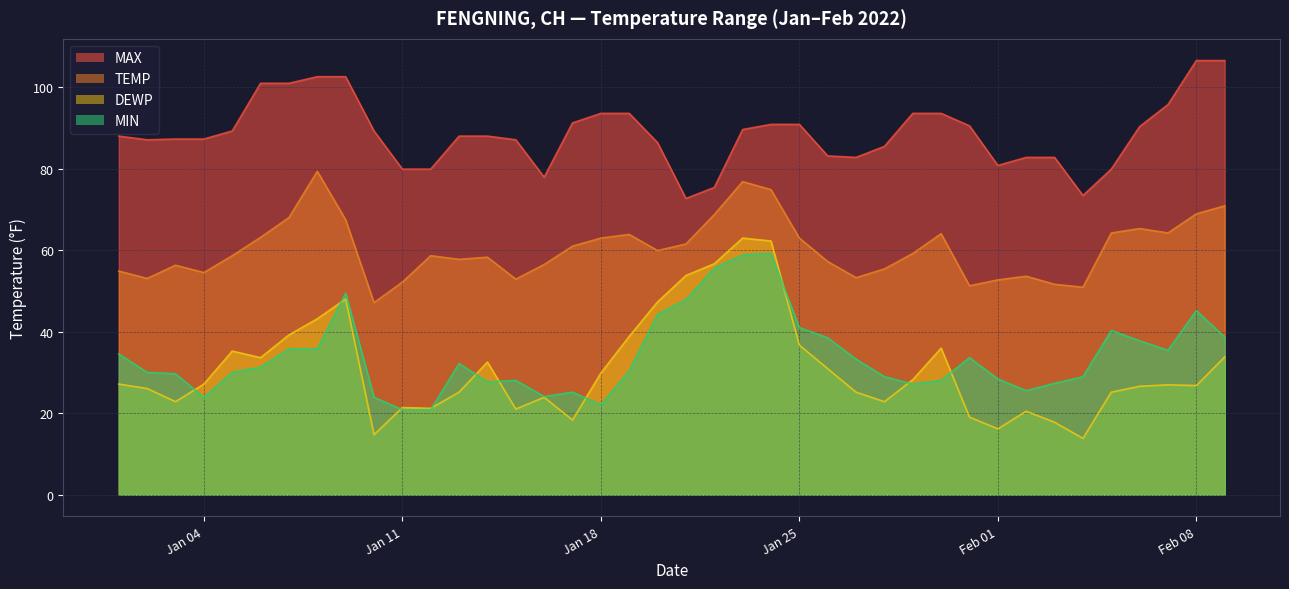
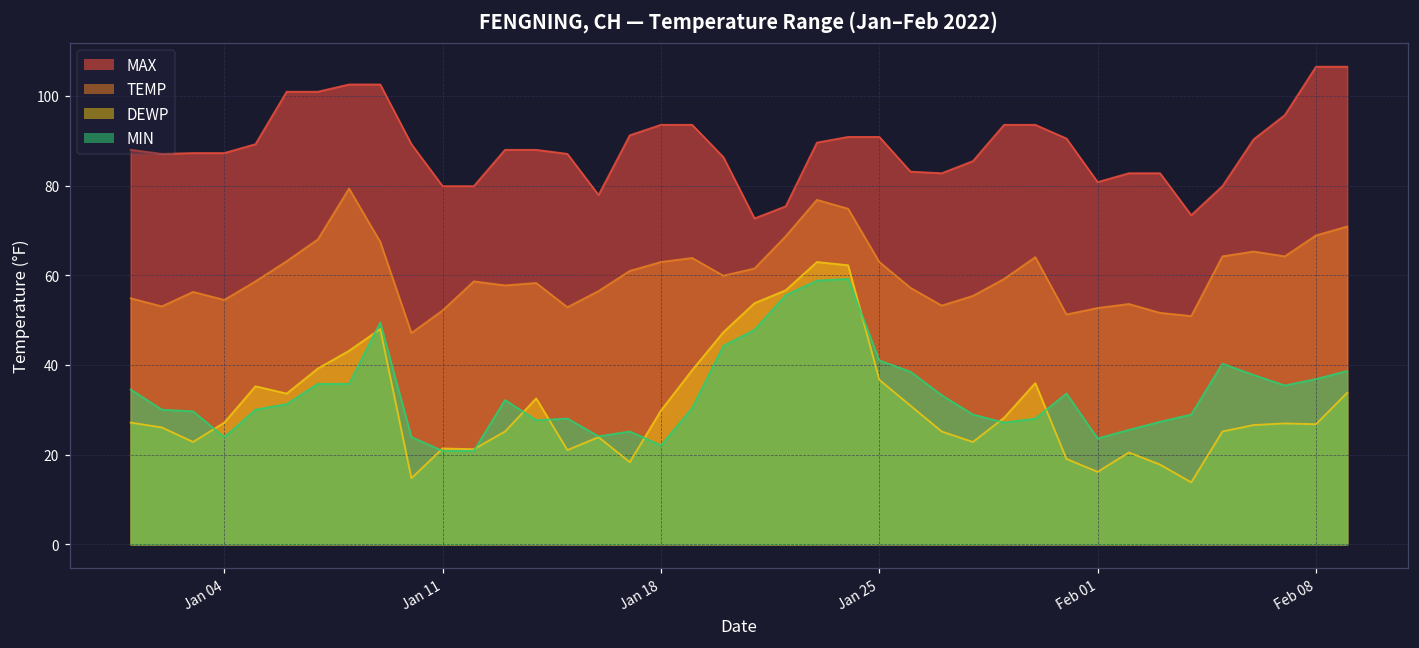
  {
    "MIN": {
      "Jan 04": 24,
      "Jan 18": 22,
      "Jan 25": 41,
-     "Feb 01": 28,
-     "Feb 08": 45
+     "Feb 01": 24,
+     "Feb 08": 37
    }
  }
